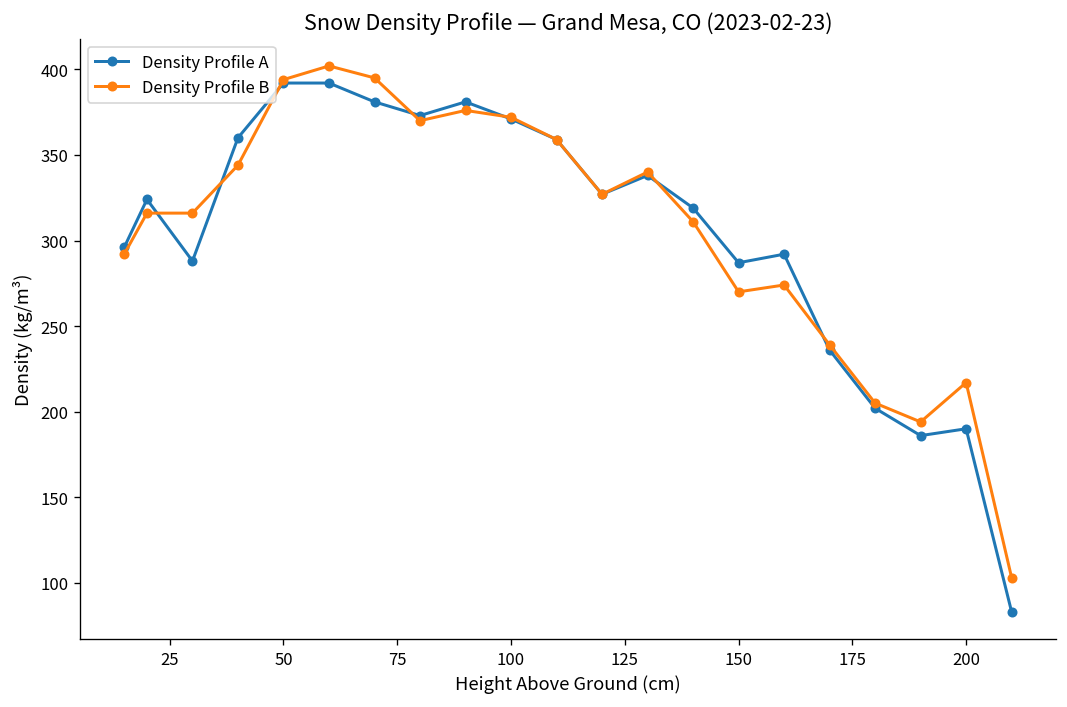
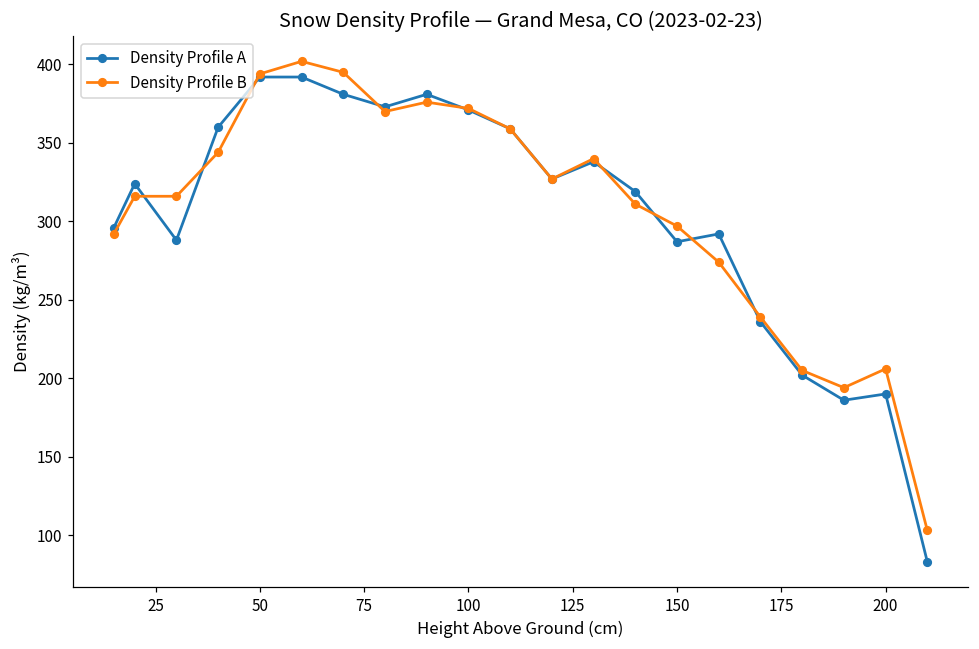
  {
    "Density Profile A": {
      "50": 392,
      "150": 287,
      "200": 190
    },
    "Density Profile B": {
      "50": 394,
-     "150": 270,
-     "200": 217
+     "150": 297,
+     "200": 206
    }
  }
